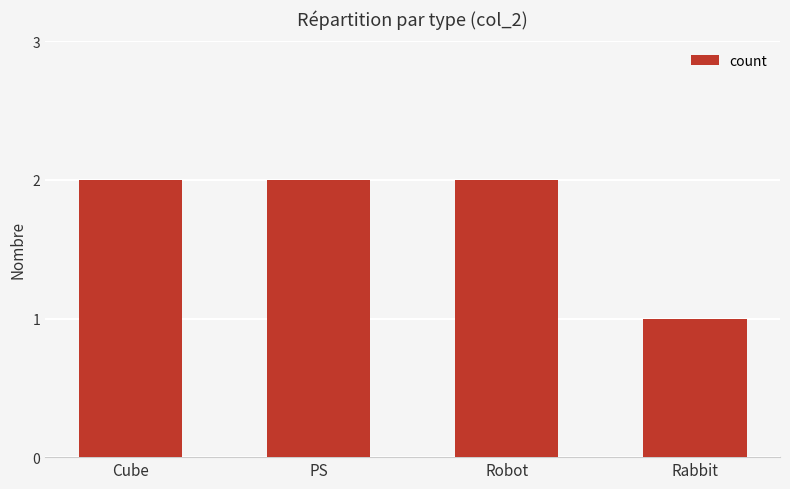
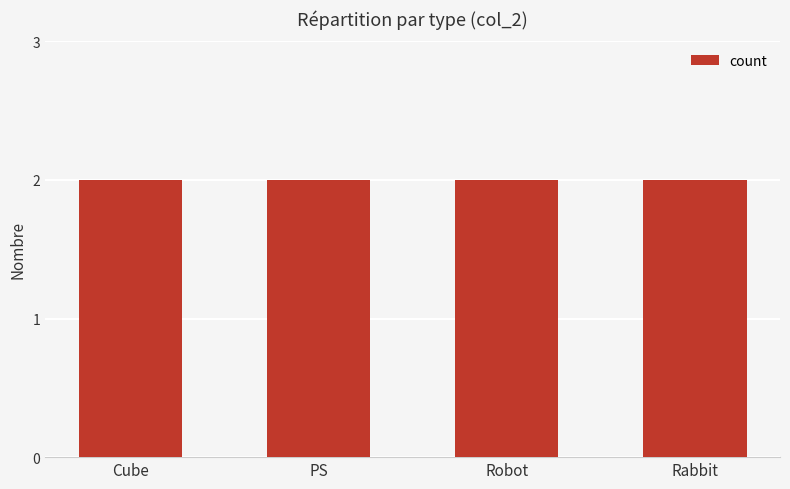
  {
    "Cube": 2,
    "PS": 2,
    "Robot": 2,
-   "Rabbit": 1
+   "Rabbit": 2
  }
